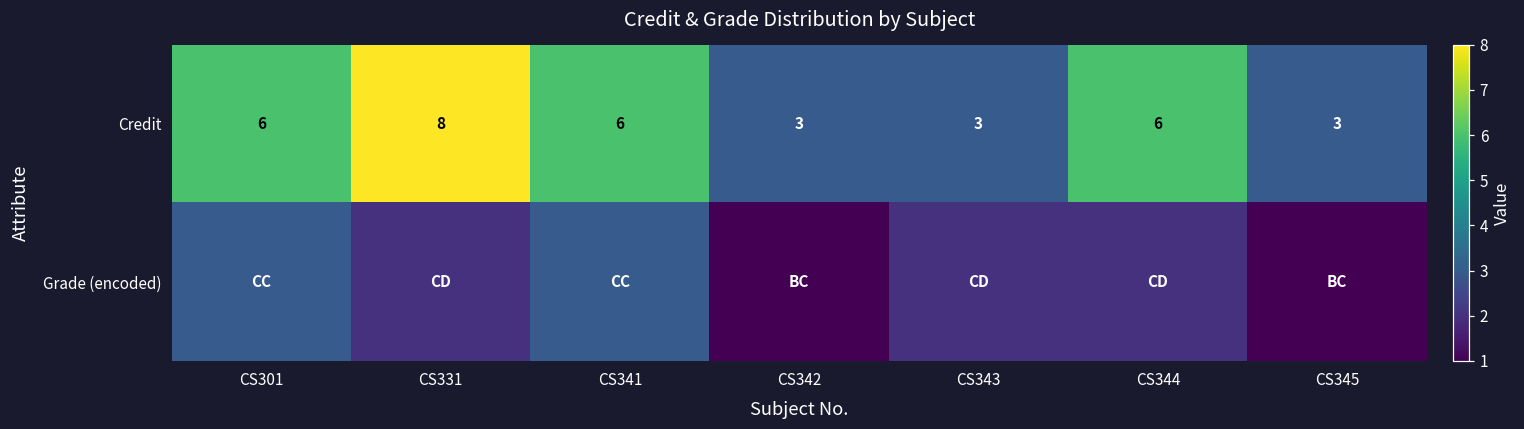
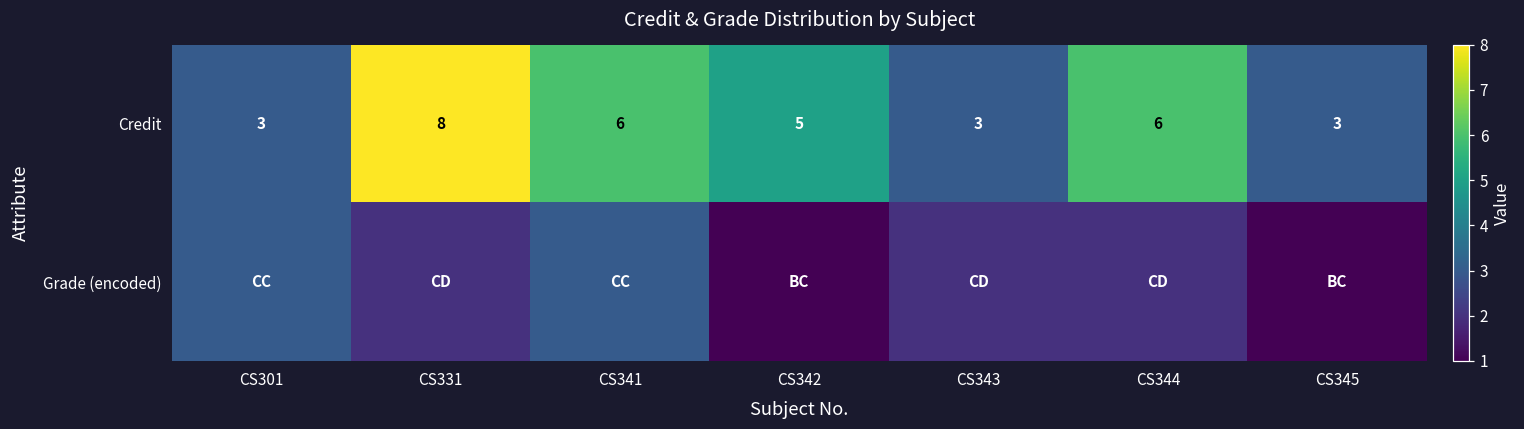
  {
    "Credit": {
-     "CS301": 6,
+     "CS301": 3,
      "CS331": 8,
      "CS341": 6,
-     "CS342": 3,
+     "CS342": 5,
      "CS343": 3,
      "CS344": 6,
      "CS345": 3
    }
  }
